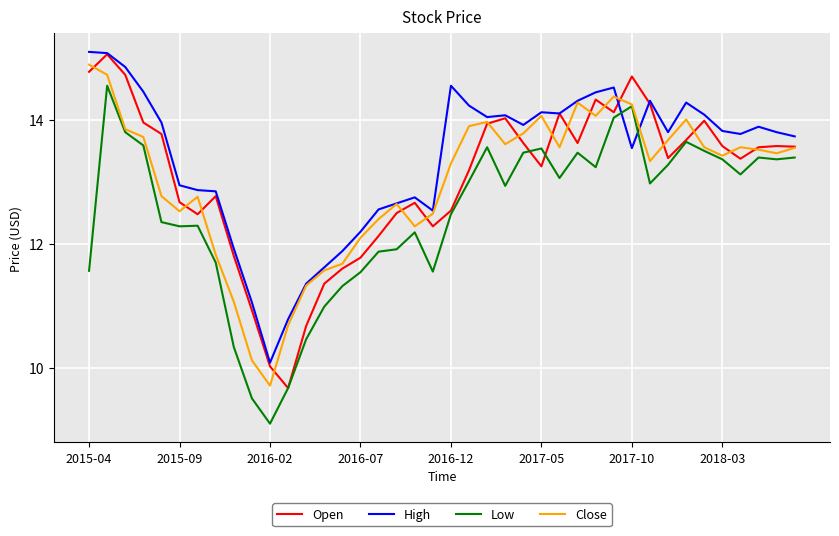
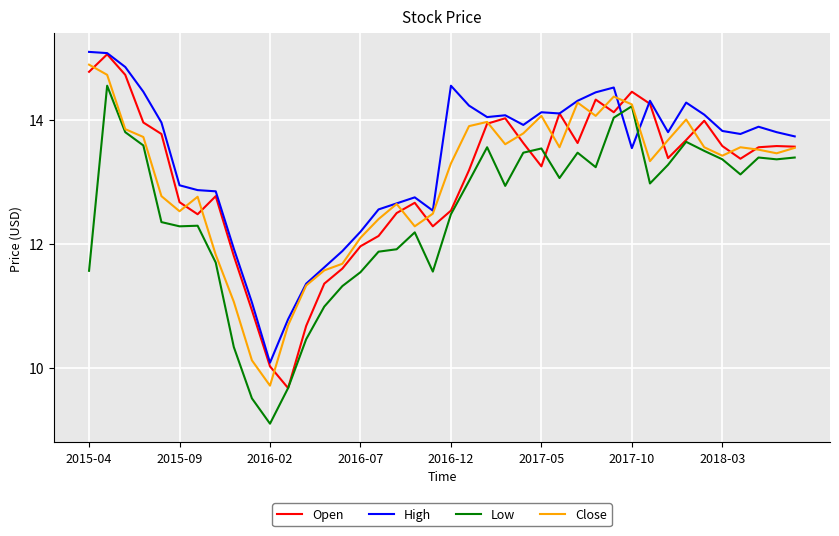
  {
    "Open": {
      "2015-04": 14.8,
      "2015-09": 12.7,
      "2016-02": 10.0,
-     "2016-07": 11.8,
+     "2016-07": 12.0,
      "2016-12": 12.5,
      "2017-05": 13.2,
-     "2017-10": 14.7,
+     "2017-10": 14.5,
      "2018-03": 13.6
    },
    "High": {
      "2015-04": 15.1,
      "2015-09": 12.9,
      "2016-02": 10.1,
      "2016-07": 12.2,
      "2016-12": 14.6,
      "2017-05": 14.1,
      "2017-10": 13.5,
      "2018-03": 13.8
    },
    "Low": {
      "2015-04": 11.6,
      "2015-09": 12.3,
      "2016-02": 9.1,
      "2016-07": 11.5,
      "2016-12": 12.5,
      "2017-05": 13.5,
      "2018-03": 13.4
    },
    "Close": {
      "2015-04": 14.9,
      "2015-09": 12.5,
      "2016-02": 9.7,
      "2016-07": 12.1,
      "2016-12": 13.3,
      "2017-05": 14.1,
      "2018-03": 13.4
    }
  }
